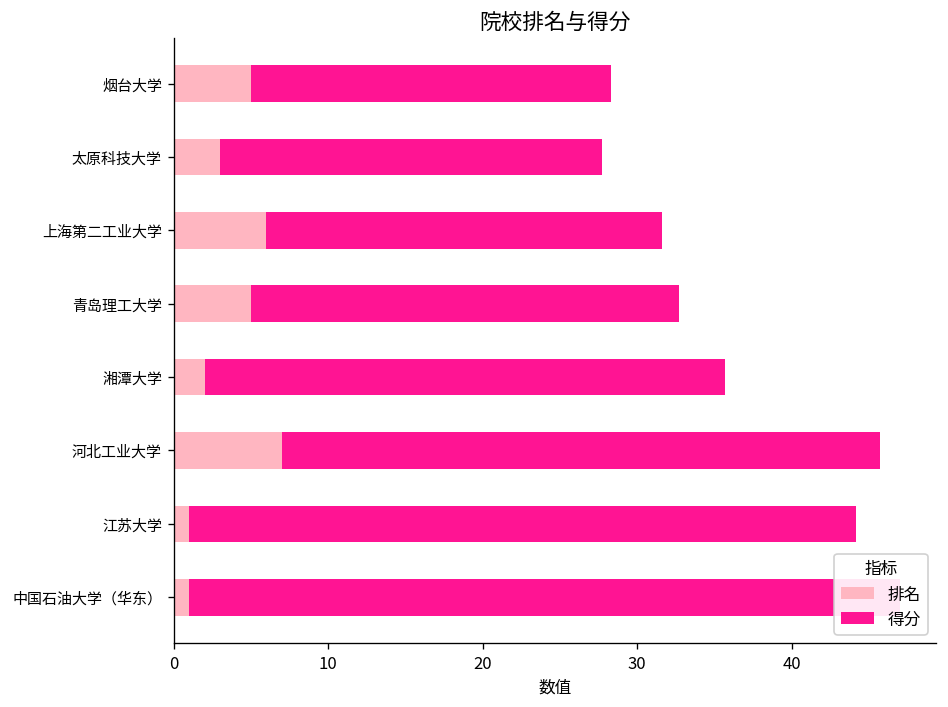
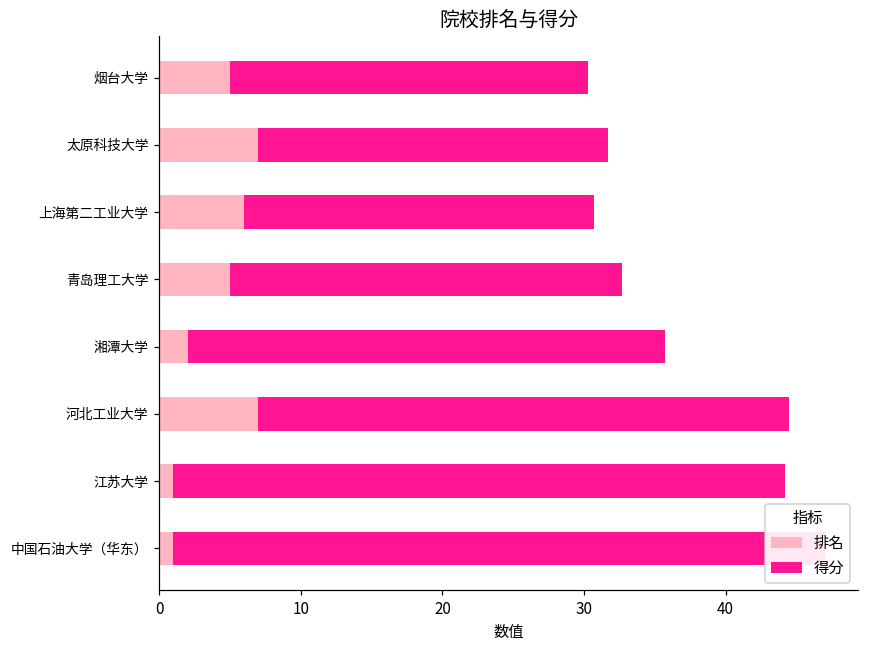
  {
    "排名": {
      "烟台大学": 5,
-     "太原科技大学": 3,
+     "太原科技大学": 7,
      "上海第二工业大学": 6,
      "青岛理工大学": 5,
      "湘潭大学": 2,
      "河北工业大学": 7,
      "江苏大学": 1,
      "中国石油大学（华东）": 1
    },
    "得分": {
-     "烟台大学": 23.3,
+     "烟台大学": 25.3,
      "太原科技大学": 24.7,
-     "上海第二工业大学": 25.6,
+     "上海第二工业大学": 24.7,
      "青岛理工大学": 27.7,
      "湘潭大学": 33.7,
-     "河北工业大学": 38.7,
+     "河北工业大学": 37.5,
      "江苏大学": 43.2
    }
  }
